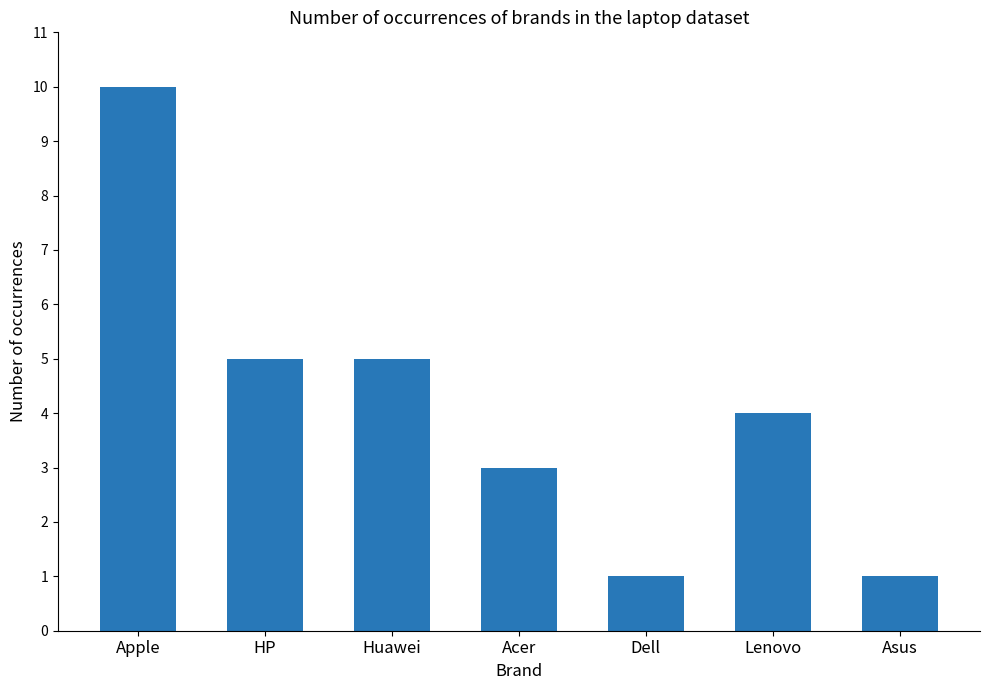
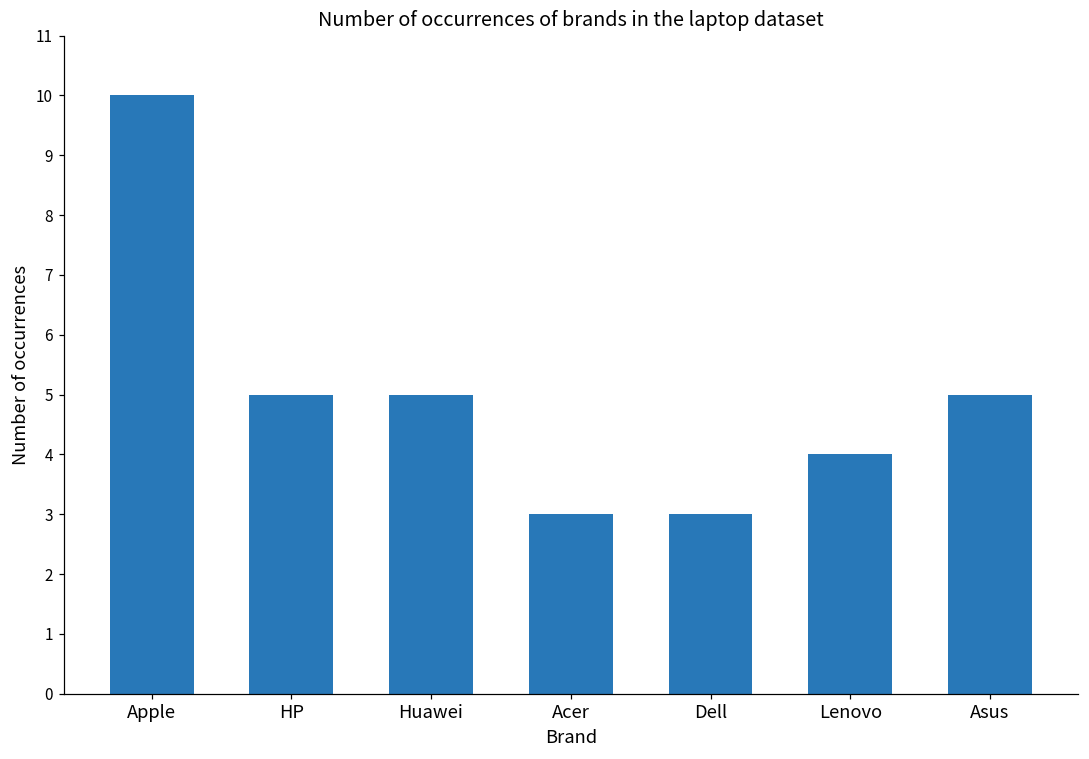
  {
    "Apple": 10,
    "HP": 5,
    "Huawei": 5,
    "Acer": 3,
-   "Dell": 1,
+   "Dell": 3,
    "Lenovo": 4,
-   "Asus": 1
+   "Asus": 5
  }
